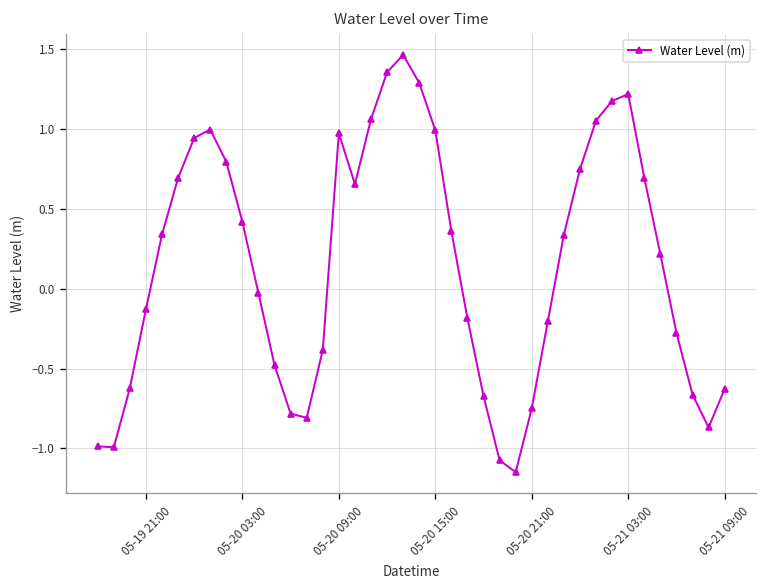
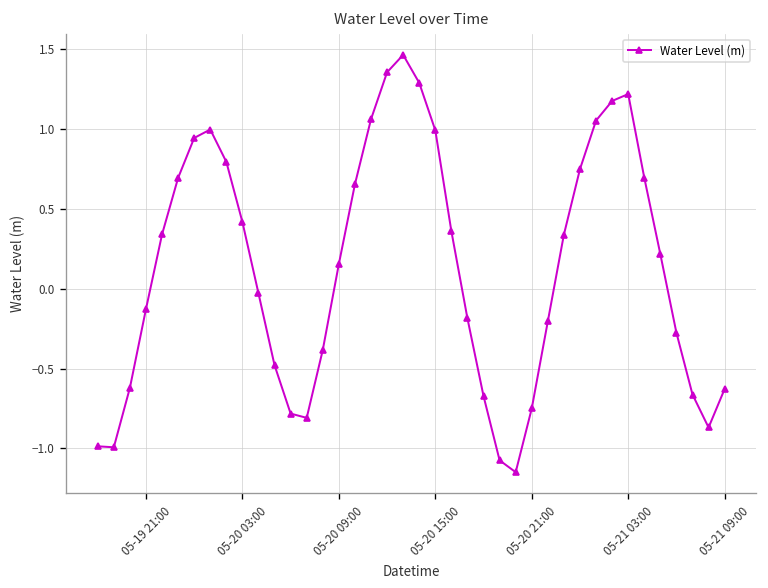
  {
    "05-19 21:00": -0.13,
    "05-20 03:00": 0.42,
-   "05-20 09:00": 0.97,
+   "05-20 09:00": 0.15,
    "05-20 15:00": 0.99,
    "05-20 21:00": -0.75,
    "05-21 03:00": 1.22,
    "05-21 09:00": -0.63
  }
